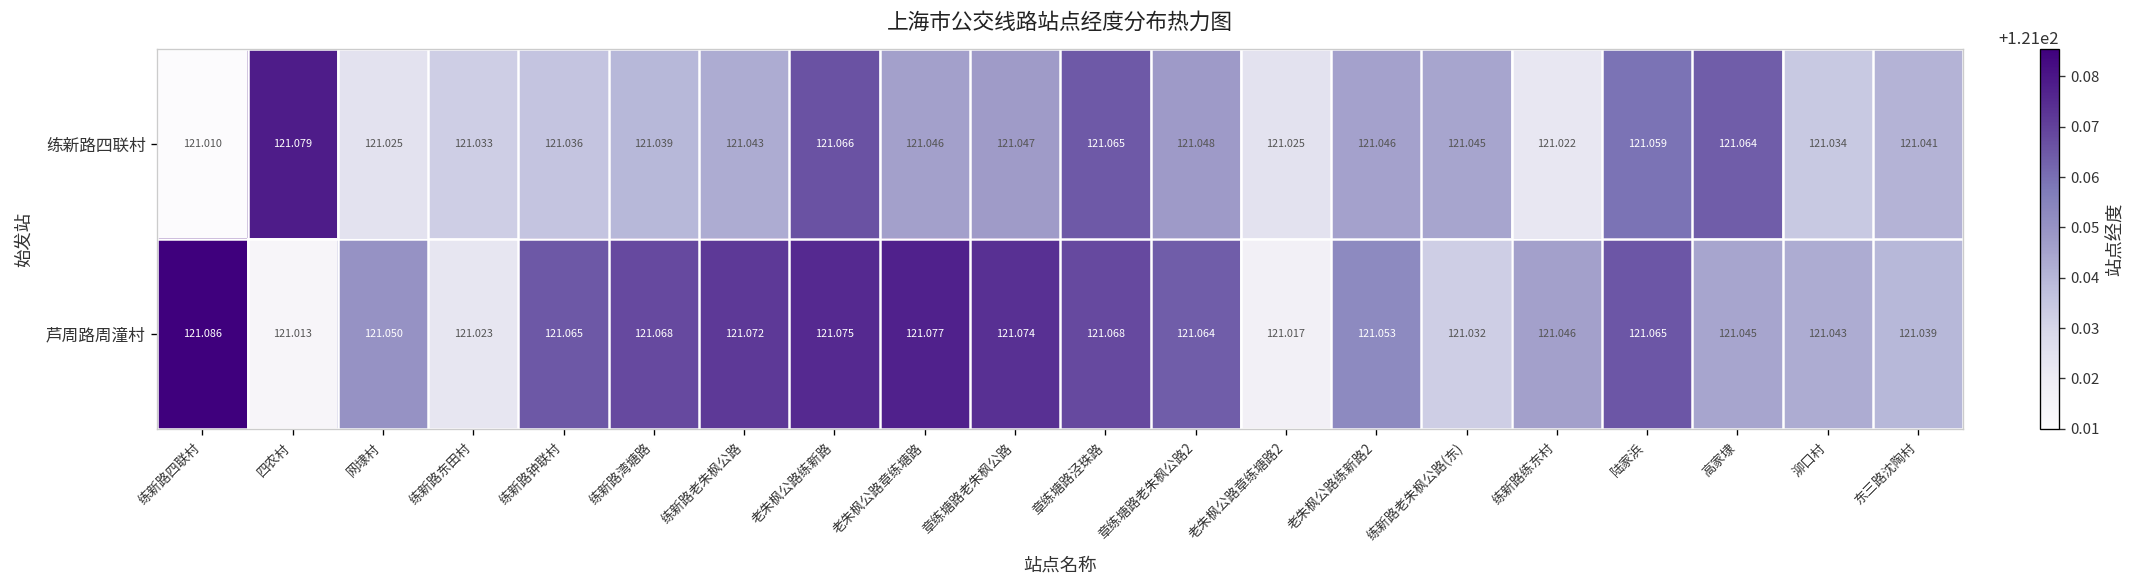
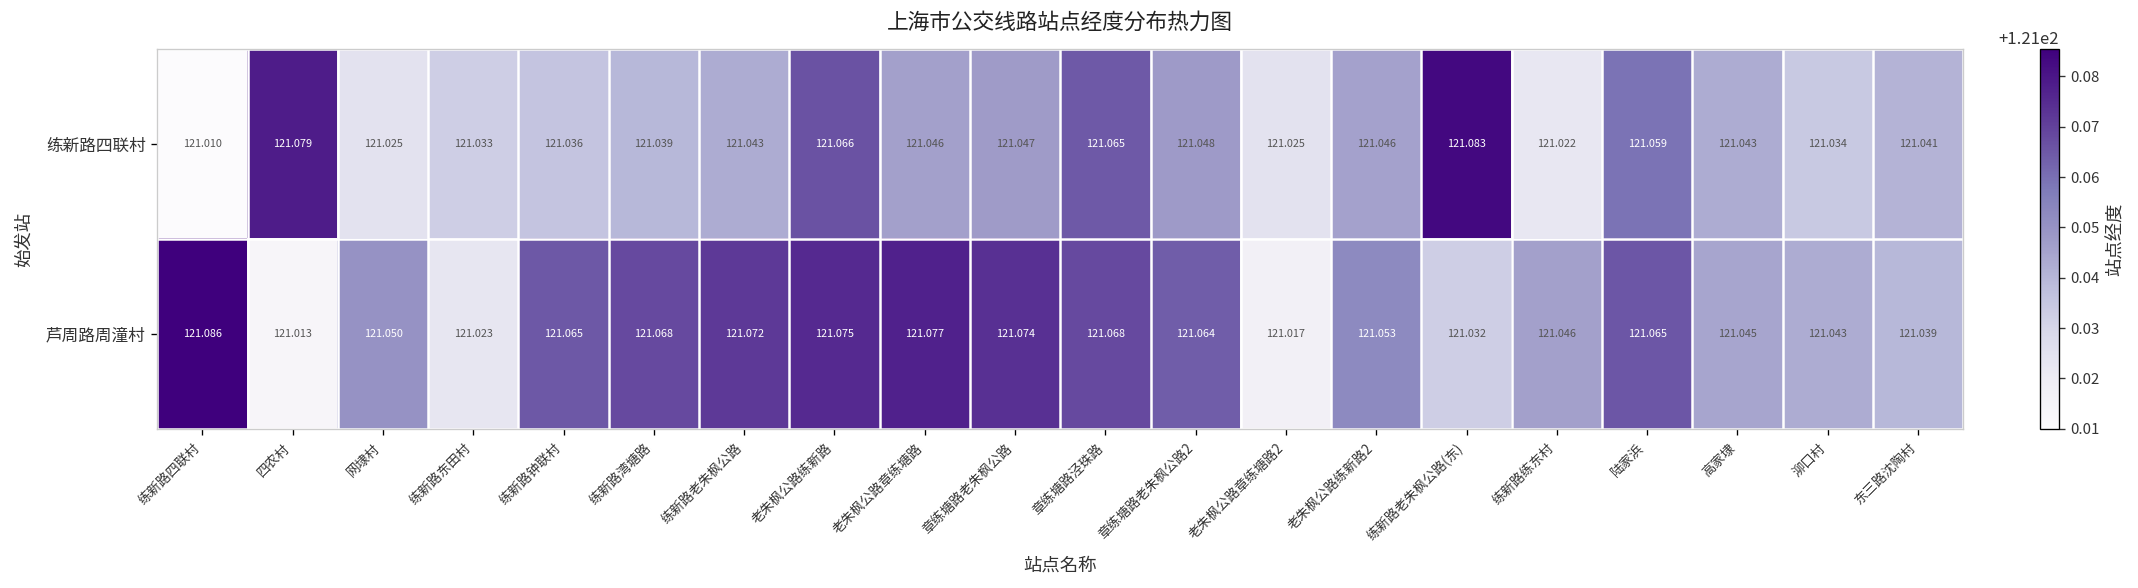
  {
    "练新路四联村": {
      "练新路四联村": 121.010,
      "四农村": 121.079,
      "网埭村": 121.025,
      "练新路东田村": 121.033,
      "练新路钟联村": 121.036,
      "练新路湾塘路": 121.039,
      "练新路老朱枫公路": 121.043,
      "老朱枫公路练新路": 121.066,
      "老朱枫公路章练塘路": 121.046,
      "章练塘路老朱枫公路": 121.047,
      "章练塘路泾珠路": 121.065,
      "章练塘路老朱枫公路2": 121.048,
      "老朱枫公路章练塘路2": 121.025,
      "老朱枫公路练新路2": 121.046,
-     "练新路老朱枫公路(东)": 121.045,
+     "练新路老朱枫公路(东)": 121.083,
      "练新路练东村": 121.022,
      "陆家浜": 121.059,
-     "高家埭": 121.064,
+     "高家埭": 121.043,
      "泖口村": 121.034,
      "东三路沈陶村": 121.041
    },
    "芦周路周潼村": {
      "练新路四联村": 121.086,
      "四农村": 121.013,
      "网埭村": 121.050,
      "练新路东田村": 121.023,
      "练新路钟联村": 121.065,
      "练新路湾塘路": 121.068,
      "练新路老朱枫公路": 121.072,
      "老朱枫公路练新路": 121.075,
      "老朱枫公路章练塘路": 121.077,
      "章练塘路老朱枫公路": 121.074,
      "章练塘路泾珠路": 121.068,
      "章练塘路老朱枫公路2": 121.064,
      "老朱枫公路章练塘路2": 121.017,
      "老朱枫公路练新路2": 121.053,
      "练新路老朱枫公路(东)": 121.032,
      "练新路练东村": 121.046,
      "陆家浜": 121.065,
      "高家埭": 121.045,
      "泖口村": 121.043,
      "东三路沈陶村": 121.039
    }
  }
